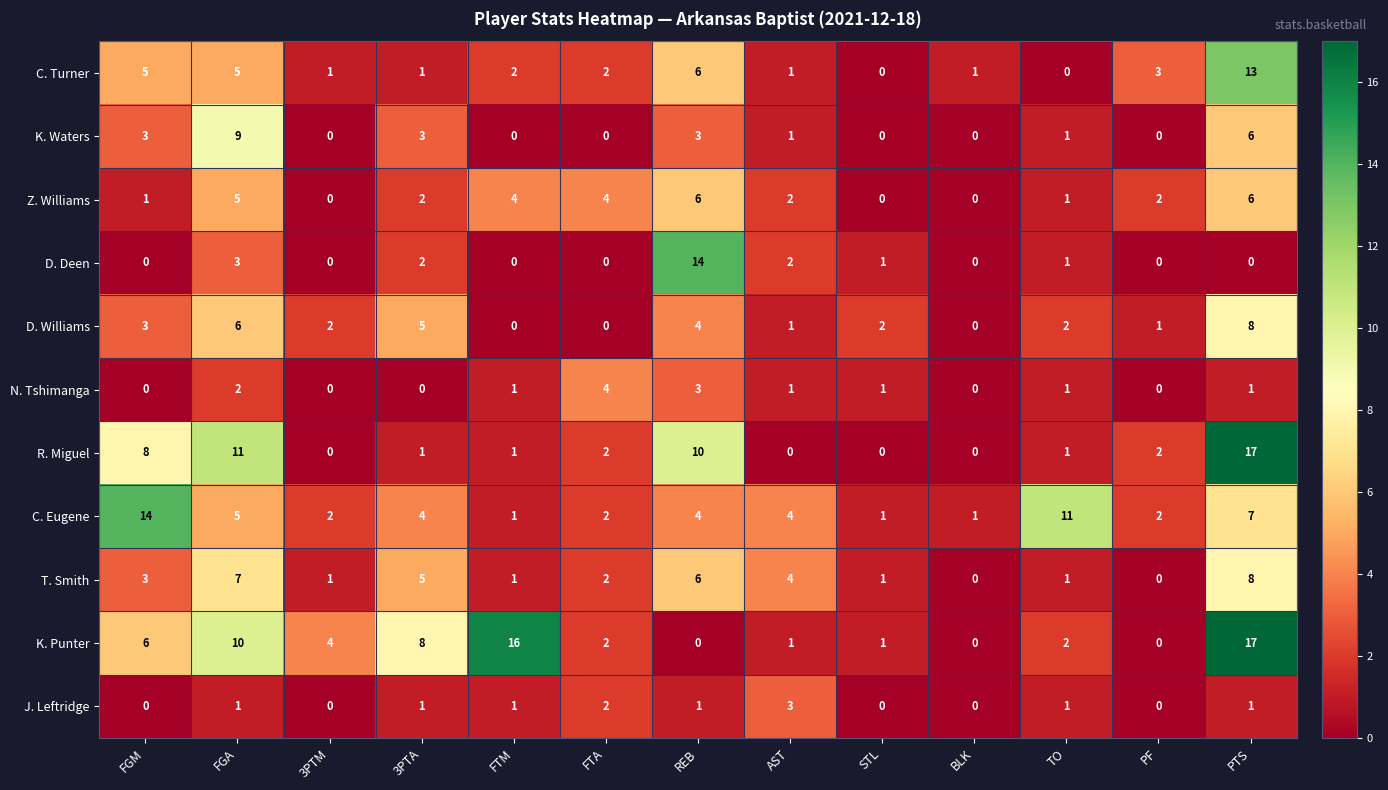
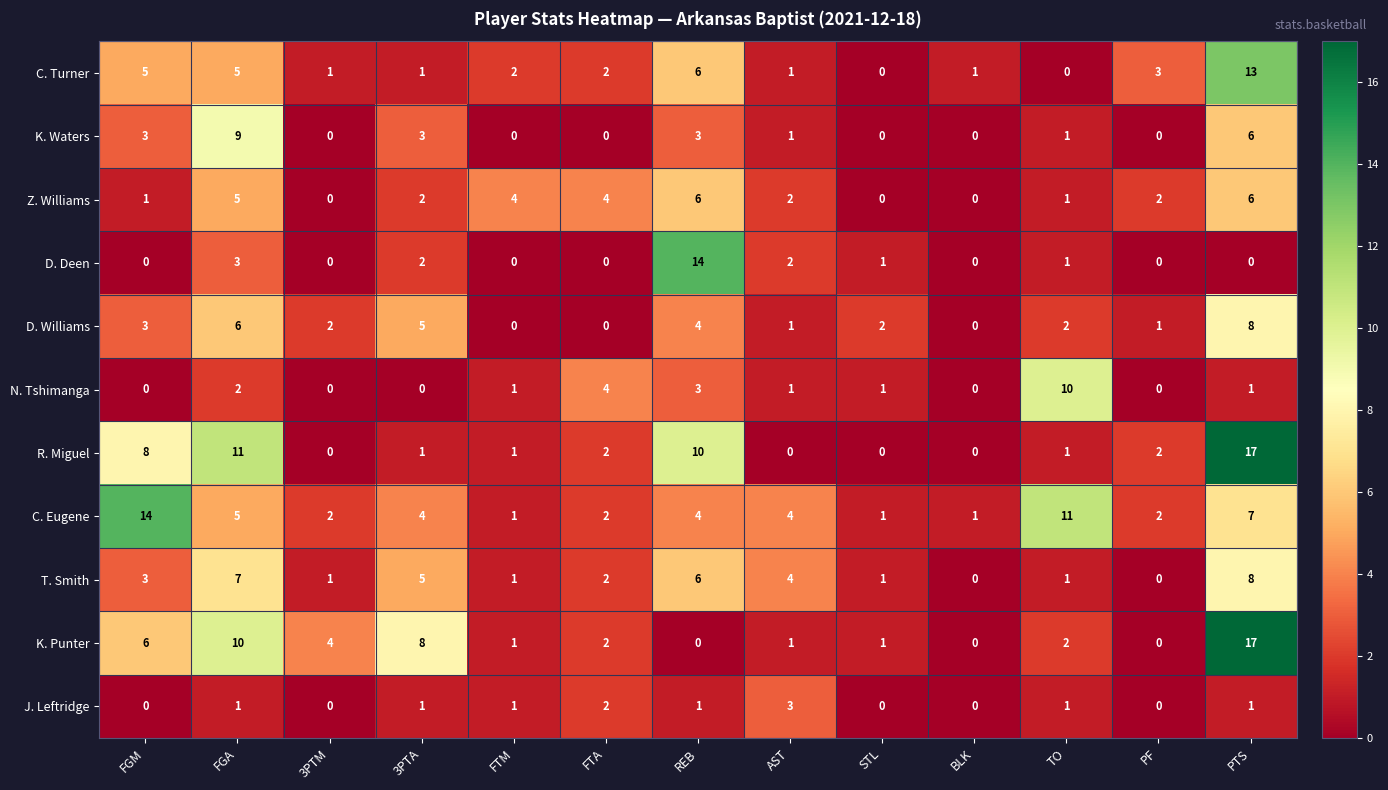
  {
    "C. Turner": {
      "FGM": 5,
      "FGA": 5,
      "3PTM": 1,
      "3PTA": 1,
      "FTM": 2,
      "FTA": 2,
      "REB": 6,
      "AST": 1,
      "STL": 0,
      "BLK": 1,
      "TO": 0,
      "PF": 3,
      "PTS": 13
    },
    "K. Waters": {
      "FGM": 3,
      "FGA": 9,
      "3PTM": 0,
      "3PTA": 3,
      "FTM": 0,
      "FTA": 0,
      "REB": 3,
      "AST": 1,
      "STL": 0,
      "BLK": 0,
      "TO": 1,
      "PF": 0,
      "PTS": 6
    },
    "Z. Williams": {
      "FGM": 1,
      "FGA": 5,
      "3PTM": 0,
      "3PTA": 2,
      "FTM": 4,
      "FTA": 4,
      "REB": 6,
      "AST": 2,
      "STL": 0,
      "BLK": 0,
      "TO": 1,
      "PF": 2,
      "PTS": 6
    },
    "D. Deen": {
      "FGM": 0,
      "FGA": 3,
      "3PTM": 0,
      "3PTA": 2,
      "FTM": 0,
      "FTA": 0,
      "REB": 14,
      "AST": 2,
      "STL": 1,
      "BLK": 0,
      "TO": 1,
      "PF": 0,
      "PTS": 0
    },
    "D. Williams": {
      "FGM": 3,
      "FGA": 6,
      "3PTM": 2,
      "3PTA": 5,
      "FTM": 0,
      "FTA": 0,
      "REB": 4,
      "AST": 1,
      "STL": 2,
      "BLK": 0,
      "TO": 2,
      "PF": 1,
      "PTS": 8
    },
    "N. Tshimanga": {
      "FGM": 0,
      "FGA": 2,
      "3PTM": 0,
      "3PTA": 0,
      "FTM": 1,
      "FTA": 4,
      "REB": 3,
      "AST": 1,
      "STL": 1,
      "BLK": 0,
-     "TO": 1,
+     "TO": 10,
      "PF": 0,
      "PTS": 1
    },
    "R. Miguel": {
      "FGM": 8,
      "FGA": 11,
      "3PTM": 0,
      "3PTA": 1,
      "FTM": 1,
      "FTA": 2,
      "REB": 10,
      "AST": 0,
      "STL": 0,
      "BLK": 0,
      "TO": 1,
      "PF": 2,
      "PTS": 17
    },
    "C. Eugene": {
      "FGM": 14,
      "FGA": 5,
      "3PTM": 2,
      "3PTA": 4,
      "FTM": 1,
      "FTA": 2,
      "REB": 4,
      "AST": 4,
      "STL": 1,
      "BLK": 1,
      "TO": 11,
      "PF": 2,
      "PTS": 7
    },
    "T. Smith": {
      "FGM": 3,
      "FGA": 7,
      "3PTM": 1,
      "3PTA": 5,
      "FTM": 1,
      "FTA": 2,
      "REB": 6,
      "AST": 4,
      "STL": 1,
      "BLK": 0,
      "TO": 1,
      "PF": 0,
      "PTS": 8
    },
    "K. Punter": {
      "FGM": 6,
      "FGA": 10,
      "3PTM": 4,
      "3PTA": 8,
-     "FTM": 16,
+     "FTM": 1,
      "FTA": 2,
      "REB": 0,
      "AST": 1,
      "STL": 1,
      "BLK": 0,
      "TO": 2,
      "PF": 0,
      "PTS": 17
    },
    "J. Leftridge": {
      "FGM": 0,
      "FGA": 1,
      "3PTM": 0,
      "3PTA": 1,
      "FTM": 1,
      "FTA": 2,
      "REB": 1,
      "AST": 3,
      "STL": 0,
      "BLK": 0,
      "TO": 1,
      "PF": 0,
      "PTS": 1
    }
  }
